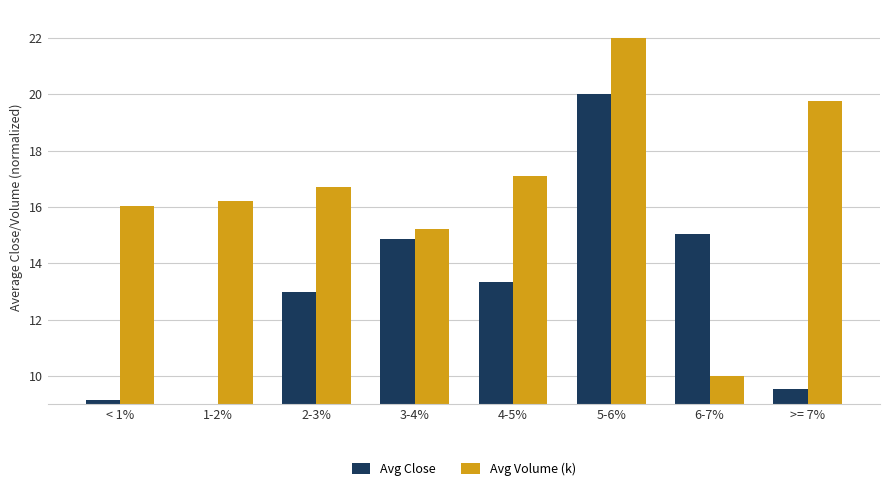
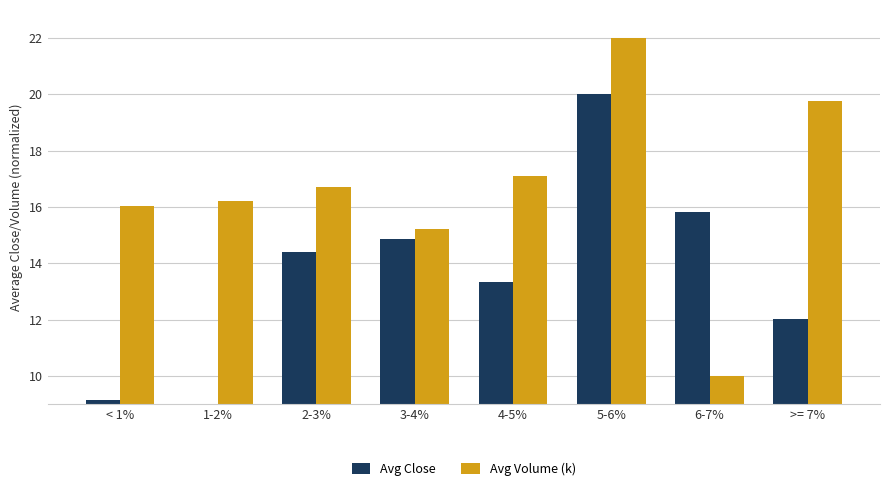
  {
    "Avg Close": {
      "< 1%": 9.2,
      "1-2%": 9.0,
-     "2-3%": 13.0,
+     "2-3%": 14.4,
      "3-4%": 14.9,
      "4-5%": 13.3,
      "5-6%": 20.0,
-     "6-7%": 15.0,
-     ">= 7%": 9.5
+     "6-7%": 15.8,
+     ">= 7%": 12.0
    },
    "Avg Volume (k)": {
      "< 1%": 16.0,
      "1-2%": 16.2,
      "2-3%": 16.7,
      "3-4%": 15.2,
      "4-5%": 17.1,
      "5-6%": 22.0,
      "6-7%": 10.0,
      ">= 7%": 19.8
    }
  }
